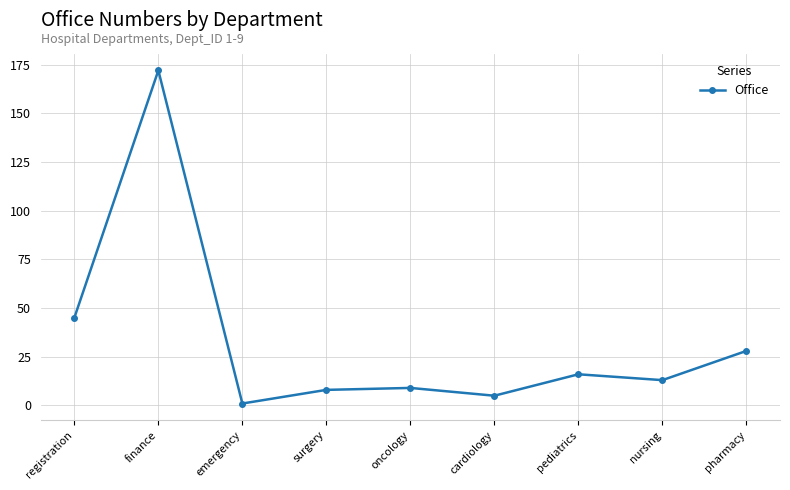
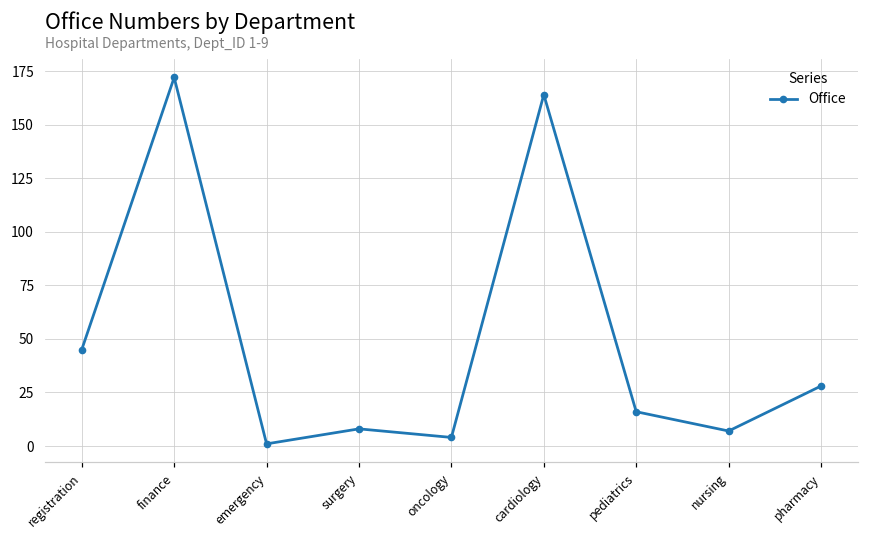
  {
    "registration": 45,
    "emergency": 1,
    "surgery": 8,
-   "oncology": 9,
-   "cardiology": 5,
+   "oncology": 4,
+   "cardiology": 164,
    "pediatrics": 16,
-   "nursing": 13,
+   "nursing": 7,
    "pharmacy": 28
  }
